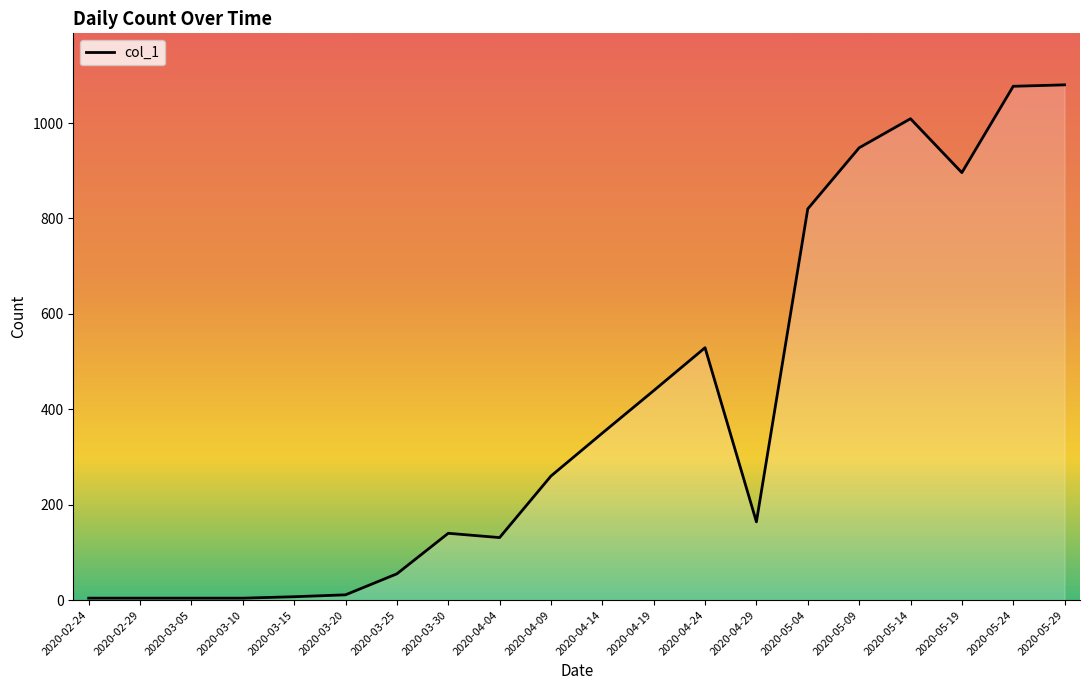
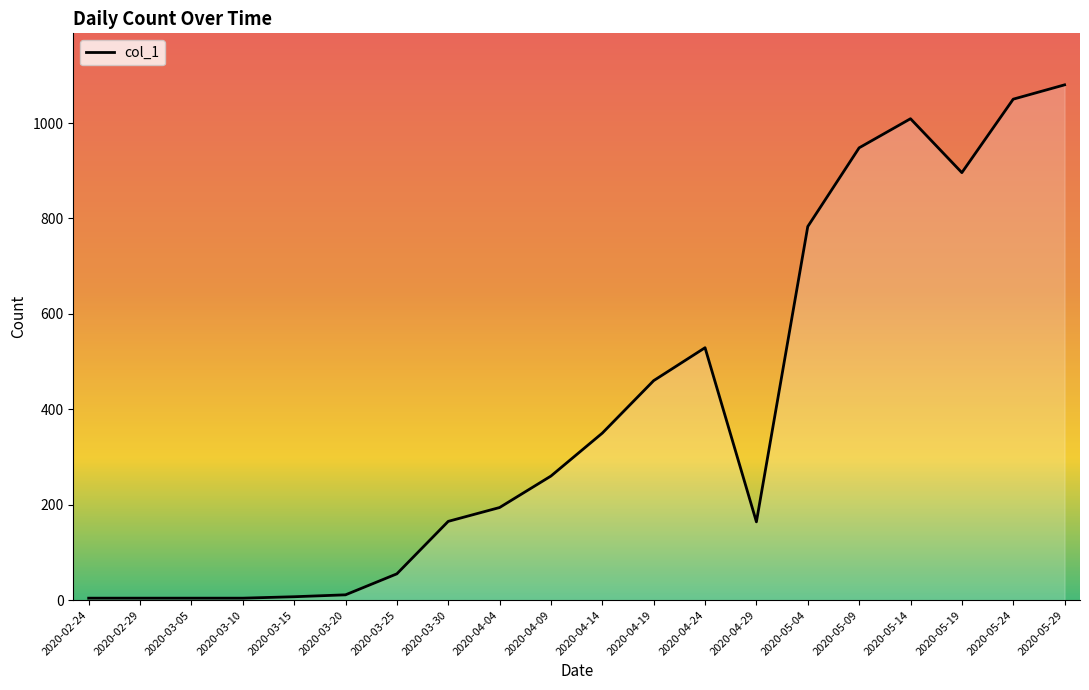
  {
    "2020-02-24": 0,
    "2020-02-29": 0,
    "2020-03-05": 0,
    "2020-03-10": 0,
    "2020-03-15": 10,
    "2020-03-20": 10,
    "2020-03-25": 60,
-   "2020-03-30": 140,
-   "2020-04-04": 130,
+   "2020-03-30": 170,
+   "2020-04-04": 190,
    "2020-04-09": 260,
    "2020-04-14": 350,
-   "2020-04-19": 440,
+   "2020-04-19": 460,
    "2020-04-24": 530,
    "2020-04-29": 160,
-   "2020-05-04": 820,
+   "2020-05-04": 780,
    "2020-05-09": 950,
    "2020-05-14": 1010,
    "2020-05-19": 900,
-   "2020-05-24": 1080,
+   "2020-05-24": 1050,
    "2020-05-29": 1080
  }
